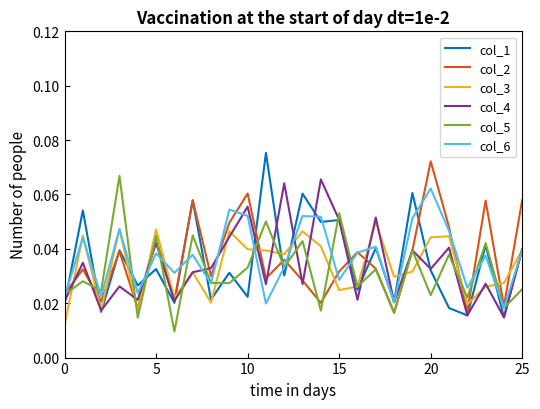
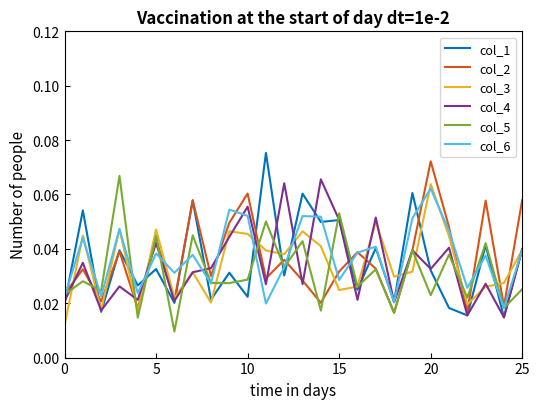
  {
    "col_1": {
      "0": 0.020,
      "5": 0.033,
      "10": 0.022
    },
    "col_2": {
      "5": 0.044,
      "10": 0.060,
      "15": 0.032,
      "20": 0.072,
      "25": 0.058
    },
    "col_3": {
      "0": 0.012,
      "5": 0.047,
-     "10": 0.040,
+     "10": 0.045,
      "15": 0.025,
-     "20": 0.044
+     "20": 0.064
    },
    "col_4": {
      "0": 0.021,
      "5": 0.042,
      "10": 0.055
    },
    "col_5": {
      "5": 0.045,
-     "10": 0.033,
+     "10": 0.029,
      "15": 0.053,
      "20": 0.023,
      "25": 0.025
    },
    "col_6": {
      "0": 0.022,
      "5": 0.038,
      "10": 0.052,
      "15": 0.029,
      "20": 0.062
    }
  }
